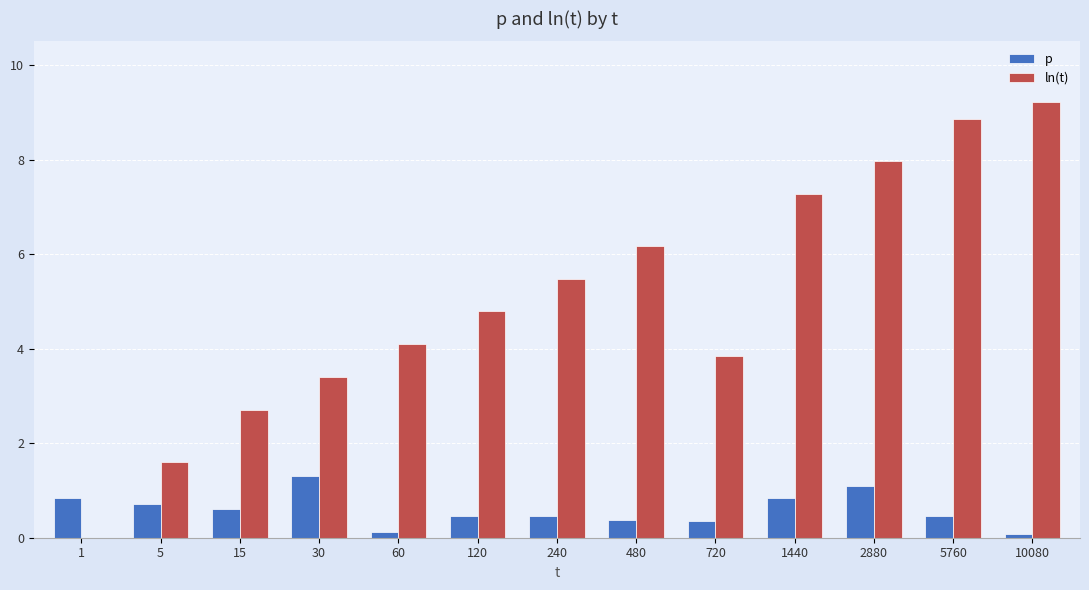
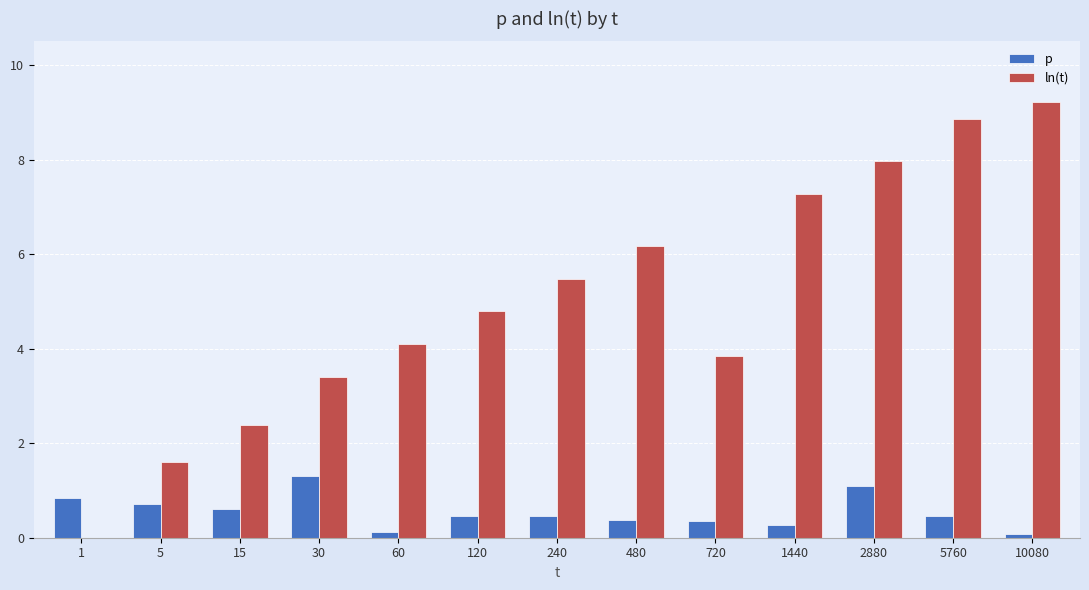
  {
    "p": {
      "1": 0.8,
      "5": 0.7,
      "15": 0.6,
      "30": 1.3,
      "60": 0.1,
      "120": 0.5,
      "240": 0.5,
      "480": 0.4,
      "720": 0.4,
-     "1440": 0.8,
+     "1440": 0.3,
      "2880": 1.1,
      "5760": 0.5,
      "10080": 0.1
    },
    "ln(t)": {
      "1": 0.0,
      "5": 1.6,
-     "15": 2.7,
+     "15": 2.4,
      "30": 3.4,
      "60": 4.1,
      "120": 4.8,
      "240": 5.5,
      "480": 6.2,
      "720": 3.8,
      "1440": 7.3,
      "2880": 8.0,
      "5760": 8.9,
      "10080": 9.2
    }
  }
